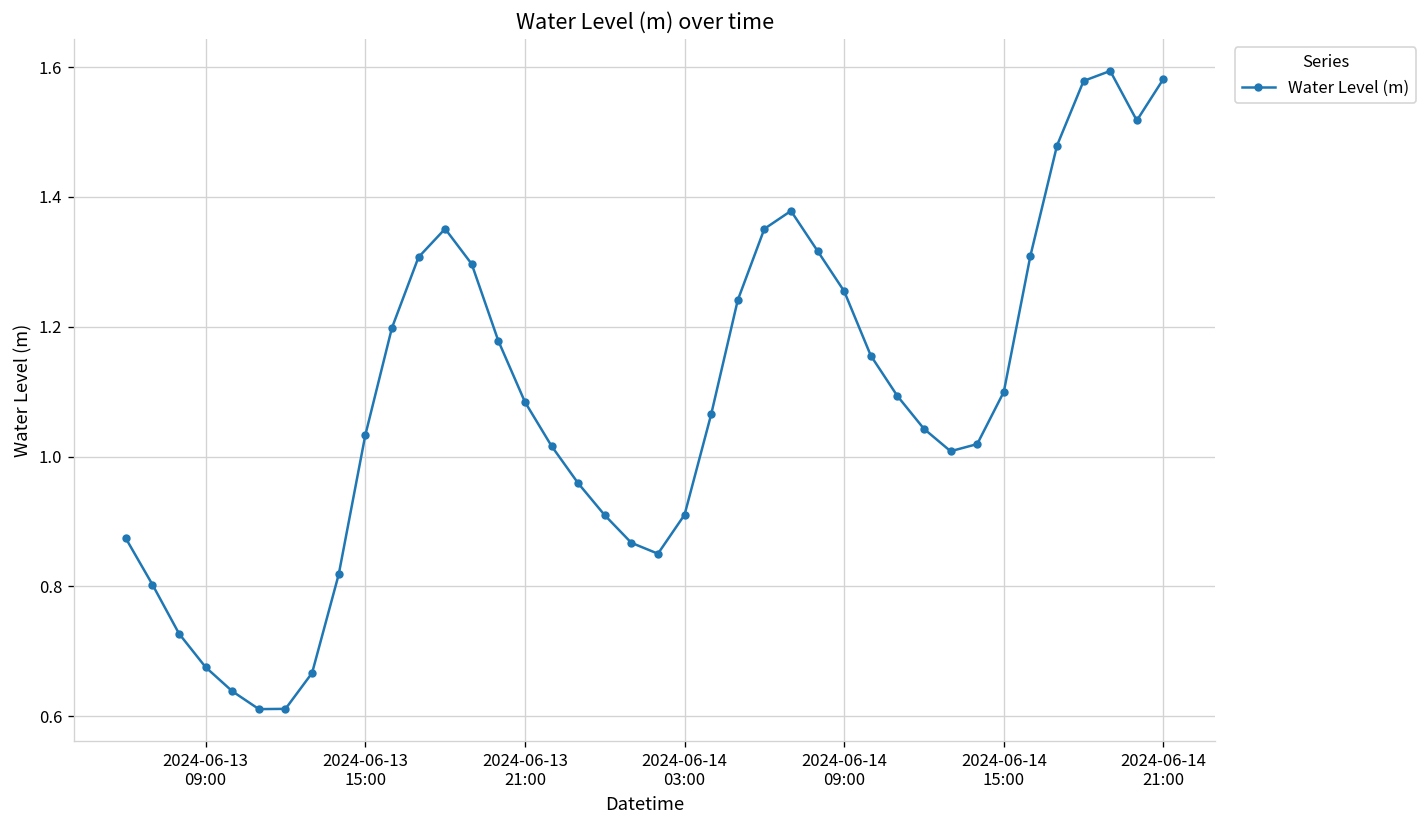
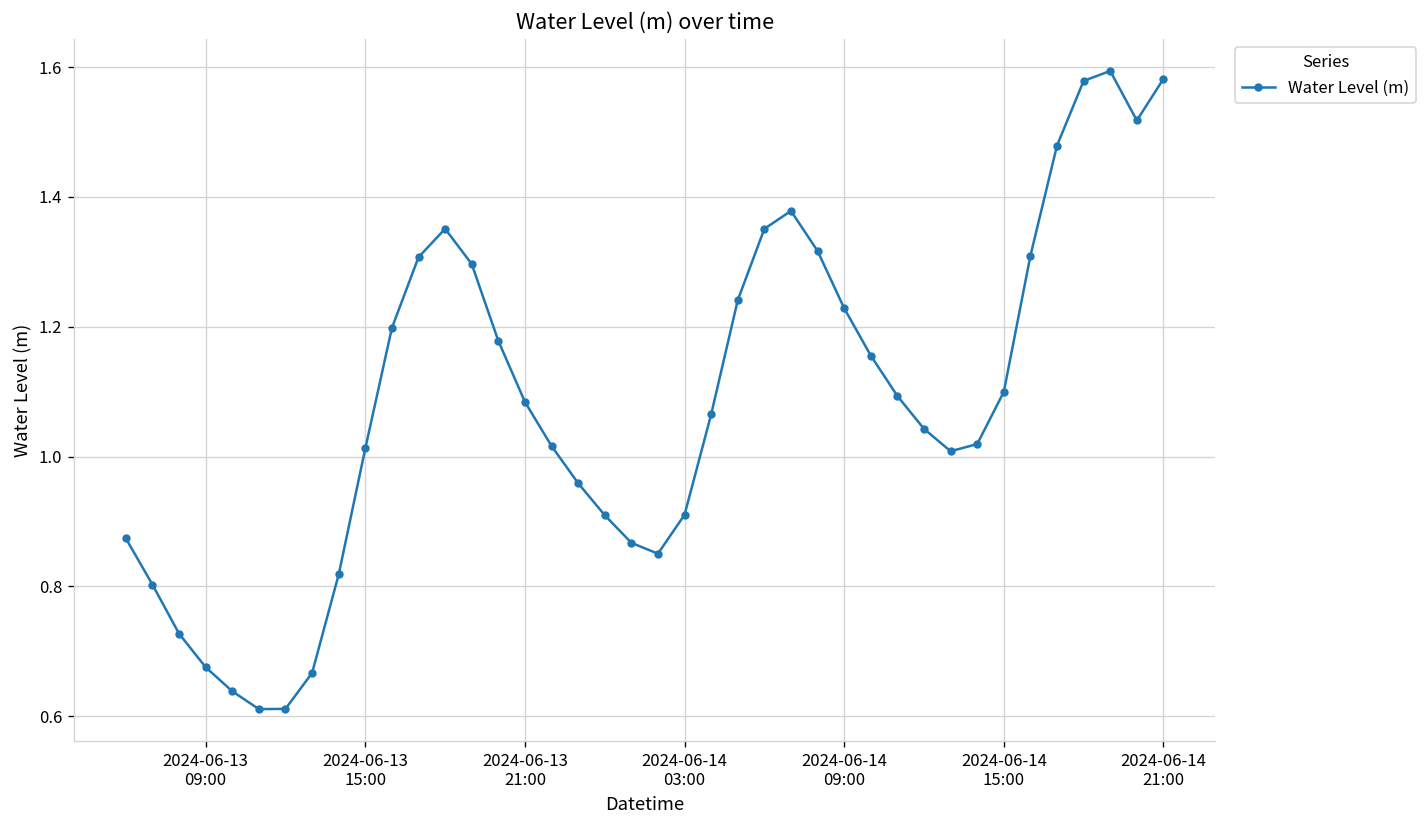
  {
    "2024-06-13 09:00": 0.68,
-   "2024-06-13 15:00": 1.03,
+   "2024-06-13 15:00": 1.01,
    "2024-06-13 21:00": 1.08,
    "2024-06-14 03:00": 0.91,
-   "2024-06-14 09:00": 1.25,
+   "2024-06-14 09:00": 1.23,
    "2024-06-14 15:00": 1.10,
    "2024-06-14 21:00": 1.58
  }
